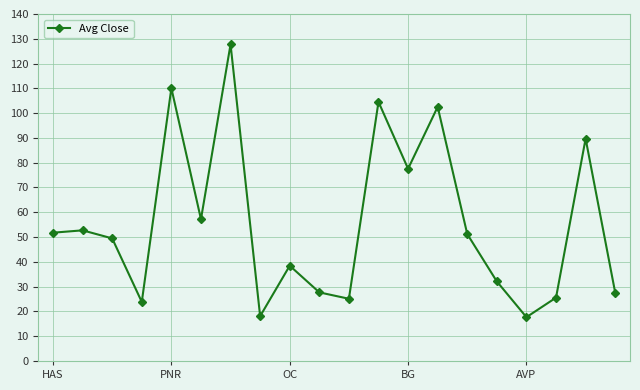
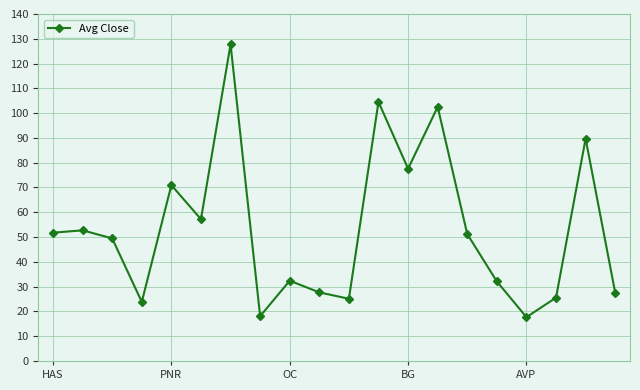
  {
    "HAS": 52,
-   "PNR": 110,
-   "OC": 38,
+   "PNR": 71,
+   "OC": 32,
    "BG": 78,
    "AVP": 18
  }
